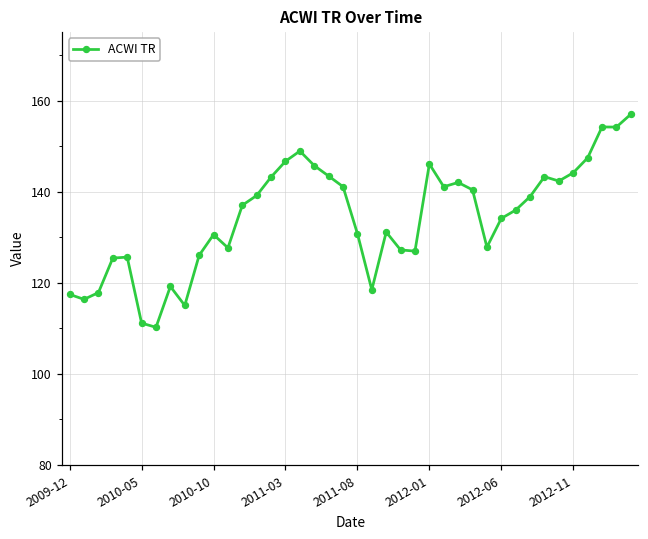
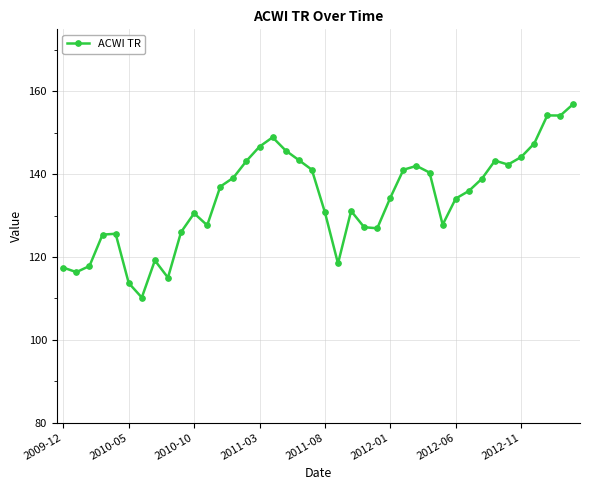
  {
    "2009-12": 117,
-   "2010-05": 111,
+   "2010-05": 114,
    "2010-10": 131,
    "2011-03": 147,
    "2011-08": 131,
-   "2012-01": 146,
+   "2012-01": 134,
    "2012-06": 134,
    "2012-11": 144
  }
